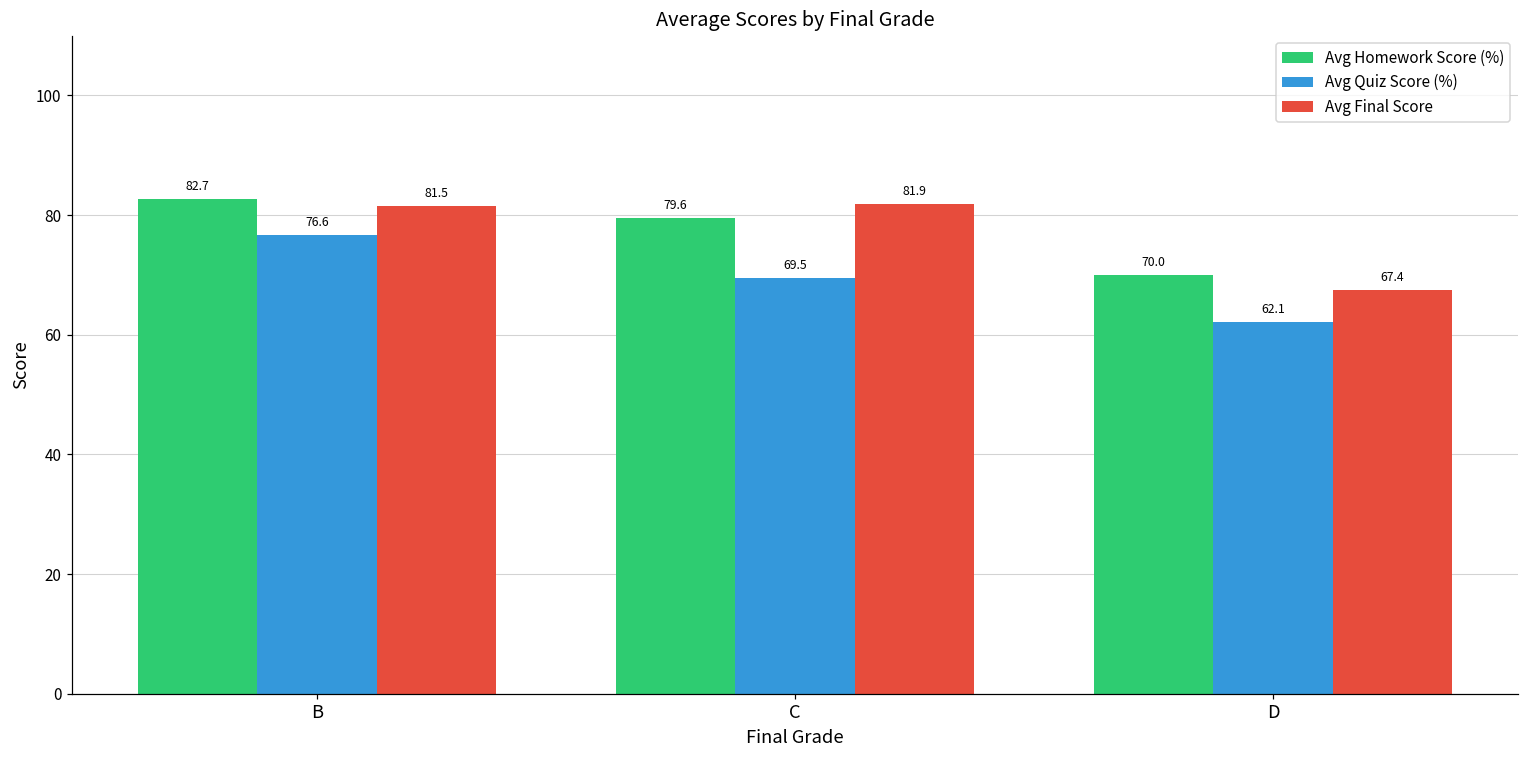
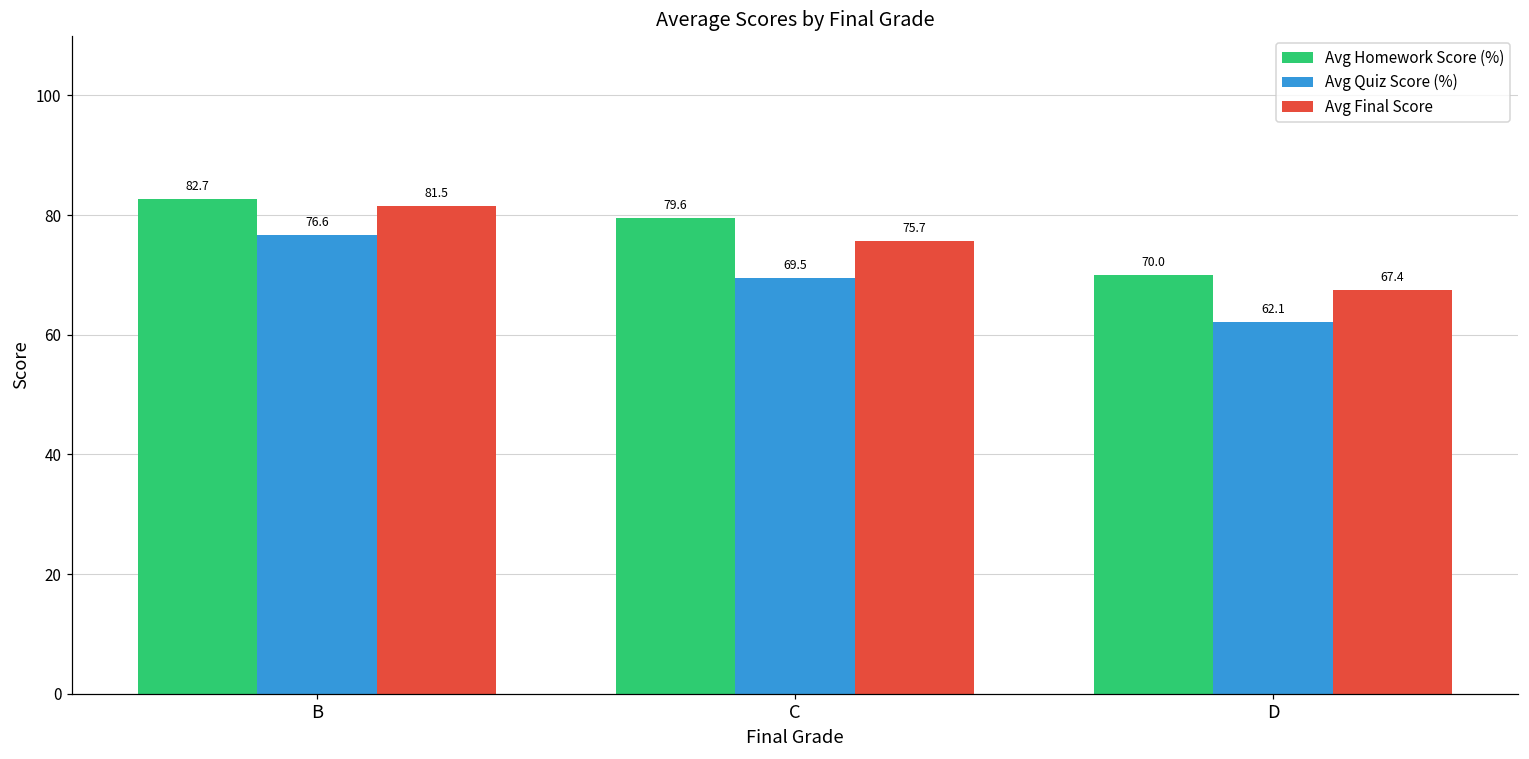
  {
    "Avg Homework Score (%)": {
      "B": 82.7,
      "C": 79.6,
      "D": 70.0
    },
    "Avg Quiz Score (%)": {
      "B": 76.6,
      "C": 69.5,
      "D": 62.1
    },
    "Avg Final Score": {
      "B": 81.5,
-     "C": 81.9,
+     "C": 75.7,
      "D": 67.4
    }
  }
